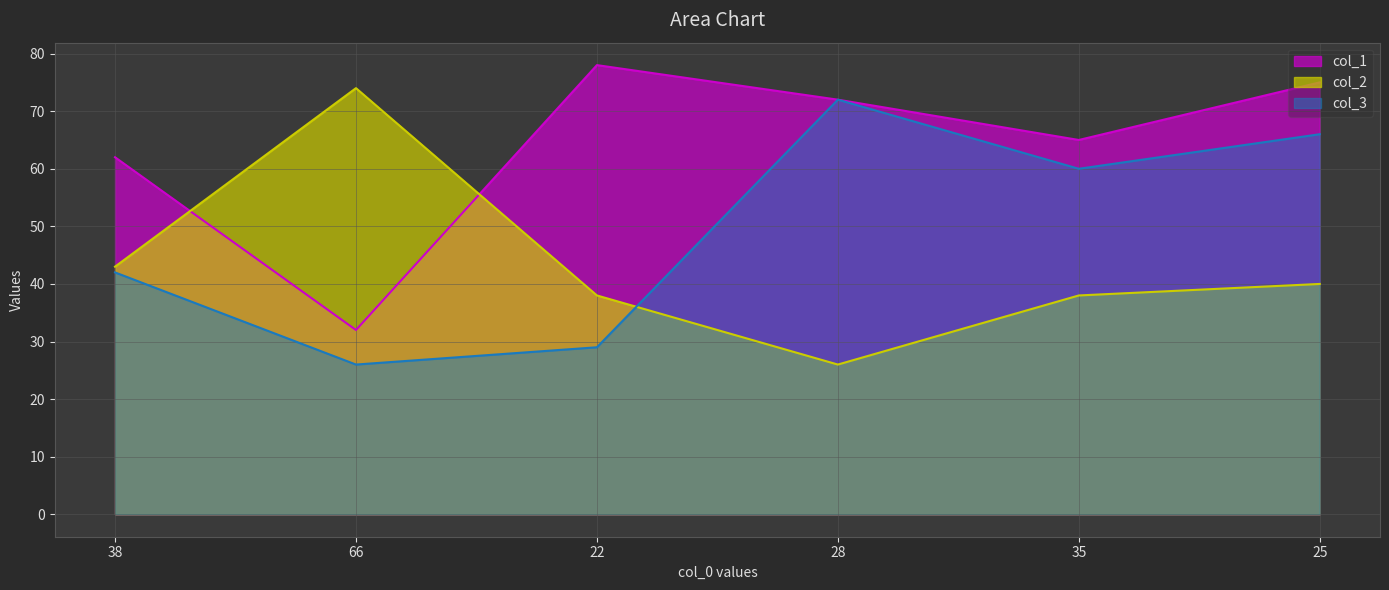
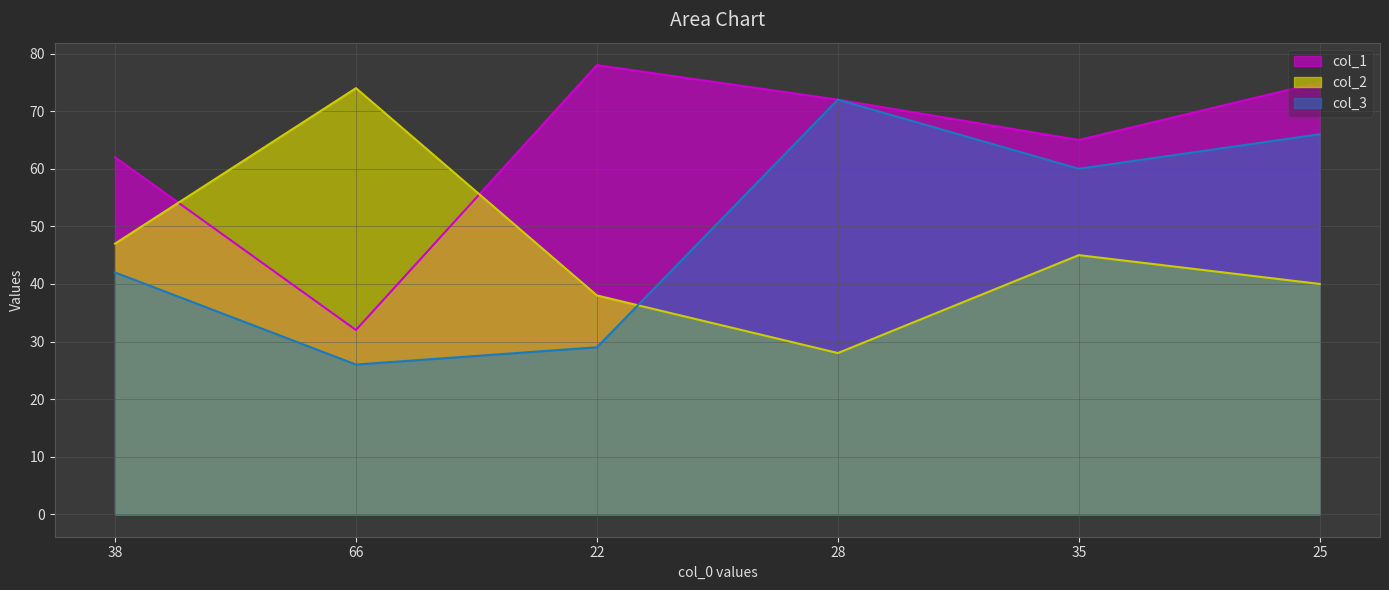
  {
    "col_1": {
      "38": 62,
      "66": 32,
      "22": 78,
      "35": 65
    },
    "col_2": {
-     "38": 43,
+     "38": 47,
      "66": 74,
      "22": 38,
-     "28": 26,
-     "35": 38,
+     "28": 28,
+     "35": 45,
      "25": 40
    },
    "col_3": {
      "38": 42,
      "66": 26,
      "22": 29,
      "35": 60,
      "25": 66
    }
  }
